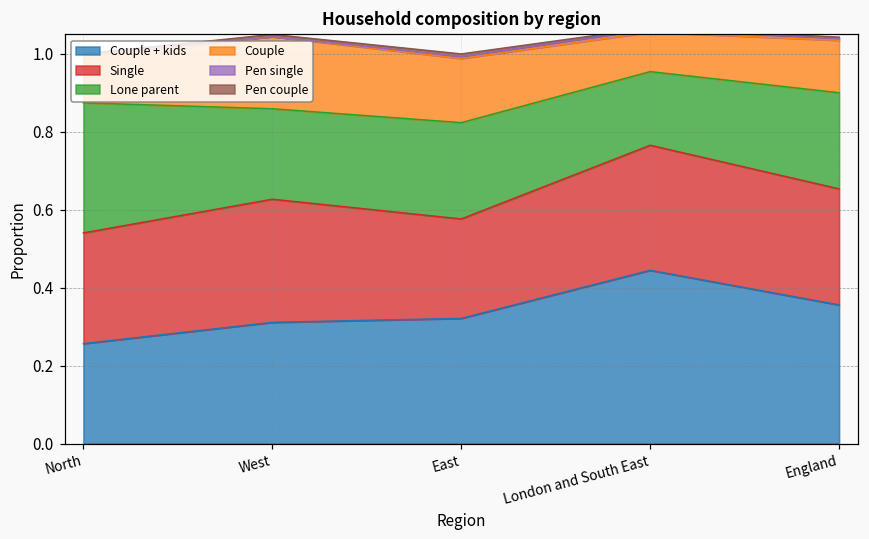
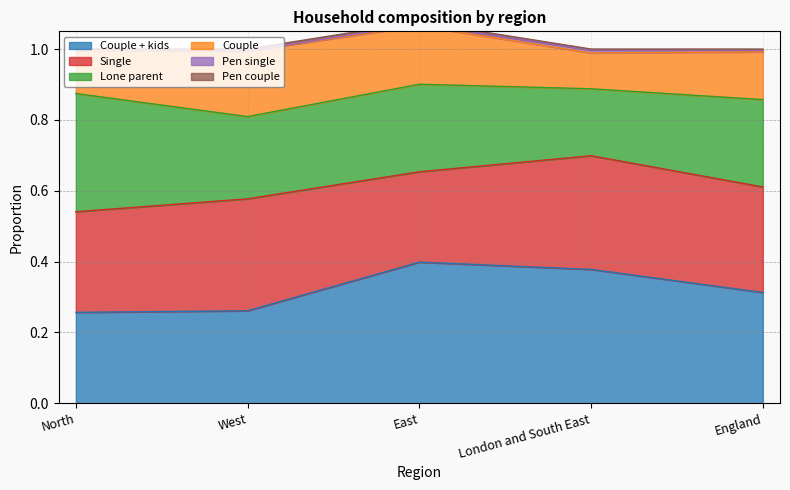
  {
    "Couple + kids": {
      "North": 0.26,
-     "West": 0.31,
-     "East": 0.32,
-     "London and South East": 0.44,
-     "England": 0.36
+     "West": 0.26,
+     "East": 0.40,
+     "London and South East": 0.38,
+     "England": 0.31
    },
    "Single": {
      "North": 0.28,
      "West": 0.32,
      "East": 0.26,
      "London and South East": 0.32,
      "England": 0.30
    },
    "Lone parent": {
      "North": 0.33,
      "West": 0.23,
      "East": 0.25,
      "London and South East": 0.19,
      "England": 0.25
    },
    "Couple": {
      "London and South East": 0.10
    }
  }
